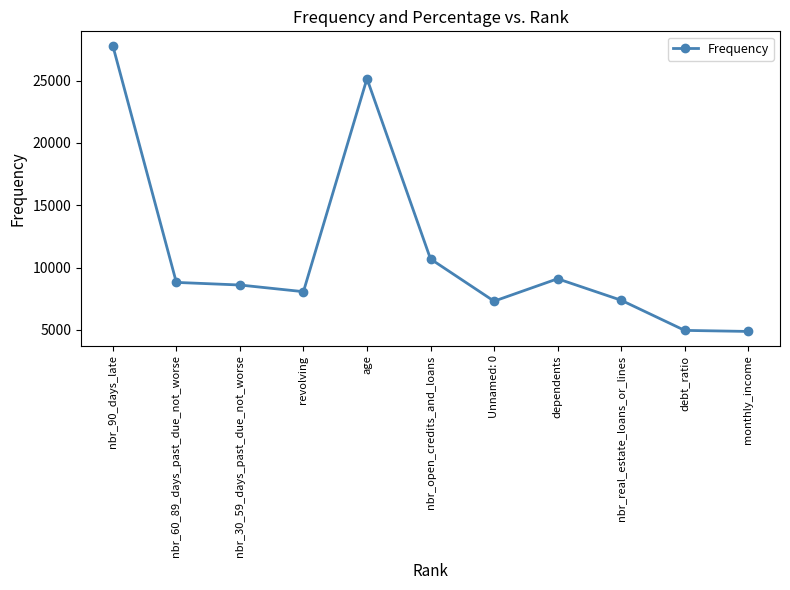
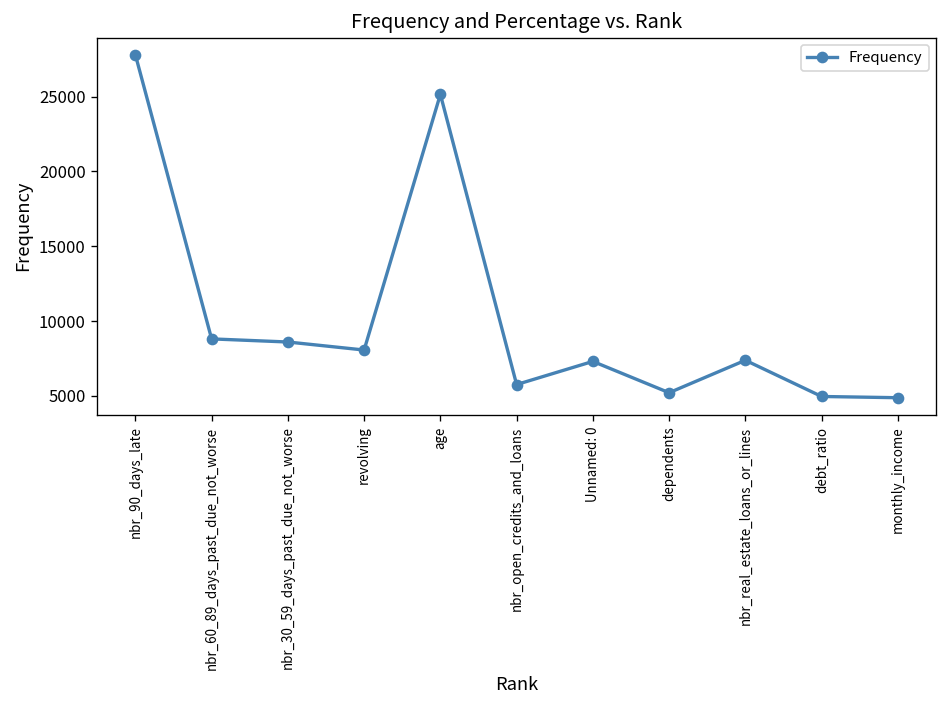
  {
    "nbr_90_days_late": 27800,
    "nbr_60_89_days_past_due_not_worse": 8800,
    "nbr_30_59_days_past_due_not_worse": 8600,
    "revolving": 8100,
    "age": 25200,
-   "nbr_open_credits_and_loans": 10700,
+   "nbr_open_credits_and_loans": 5800,
    "Unnamed: 0": 7300,
-   "dependents": 9100,
+   "dependents": 5200,
    "nbr_real_estate_loans_or_lines": 7400,
    "debt_ratio": 5000,
    "monthly_income": 4900
  }
